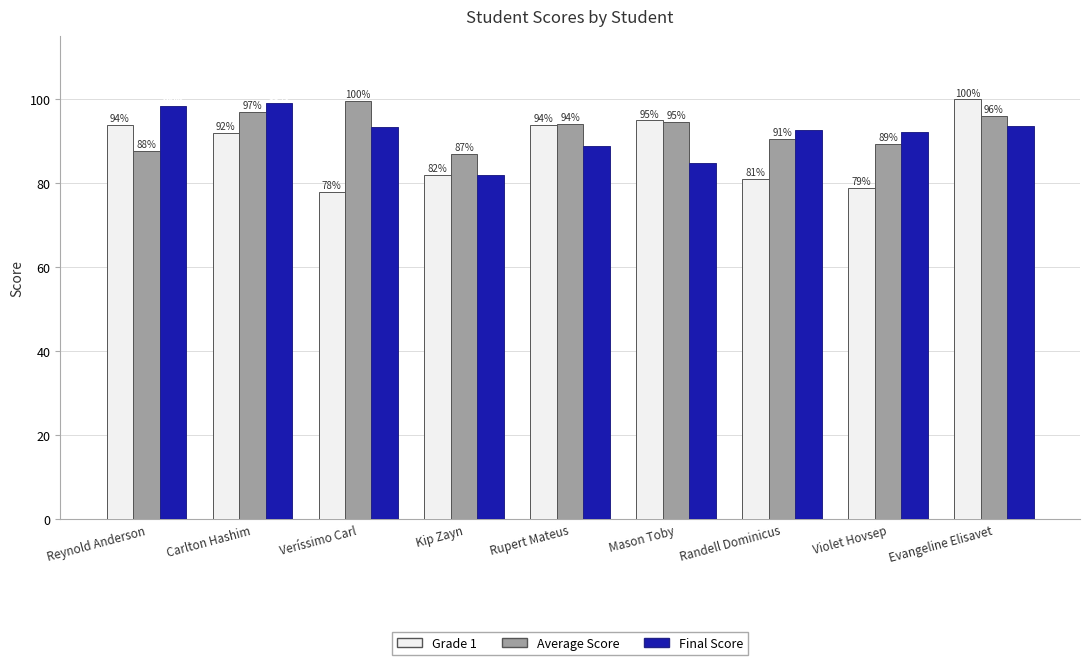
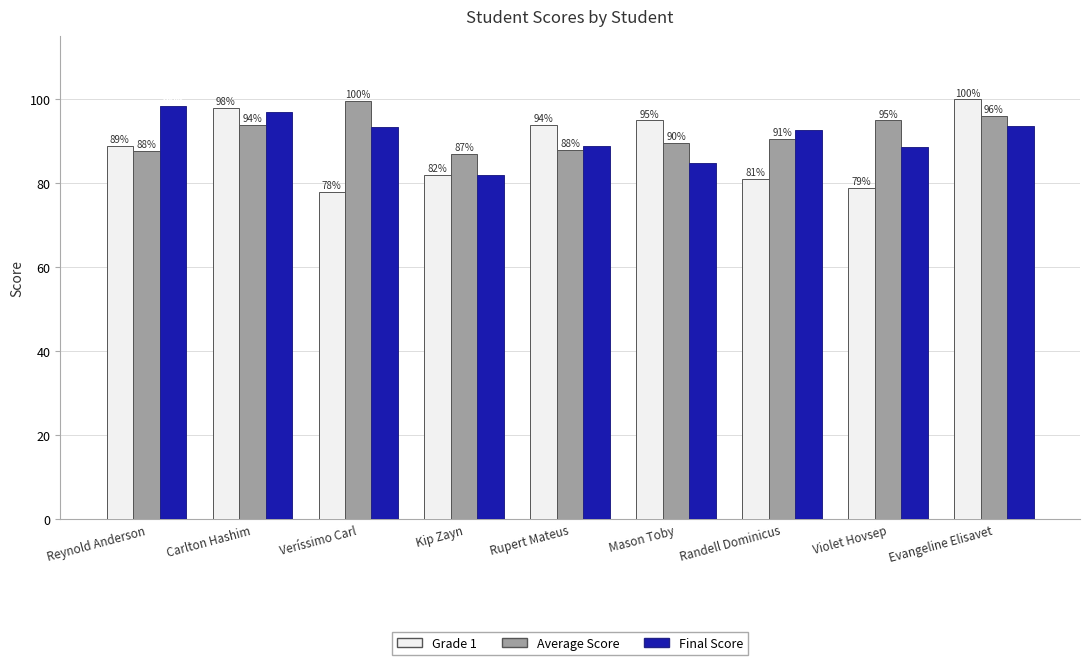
  {
    "Grade 1": {
-     "Reynold Anderson": "94%",
-     "Carlton Hashim": "92%",
+     "Reynold Anderson": "89%",
+     "Carlton Hashim": "98%",
      "Veríssimo Carl": "78%",
      "Kip Zayn": "82%",
      "Rupert Mateus": "94%",
      "Mason Toby": "95%",
      "Randell Dominicus": "81%",
      "Violet Hovsep": "79%",
      "Evangeline Elisavet": "100%"
    },
    "Average Score": {
      "Reynold Anderson": "88%",
-     "Carlton Hashim": "97%",
+     "Carlton Hashim": "94%",
      "Veríssimo Carl": "100%",
      "Kip Zayn": "87%",
-     "Rupert Mateus": "94%",
-     "Mason Toby": "95%",
+     "Rupert Mateus": "88%",
+     "Mason Toby": "90%",
      "Randell Dominicus": "91%",
-     "Violet Hovsep": "89%",
+     "Violet Hovsep": "95%",
      "Evangeline Elisavet": "96%"
    },
    "Final Score": {
      "Reynold Anderson": "98",
-     "Carlton Hashim": "99",
+     "Carlton Hashim": "97",
      "Veríssimo Carl": "93",
      "Kip Zayn": "82",
      "Rupert Mateus": "89",
      "Mason Toby": "85",
      "Randell Dominicus": "93",
-     "Violet Hovsep": "92",
+     "Violet Hovsep": "89",
      "Evangeline Elisavet": "94"
    }
  }
